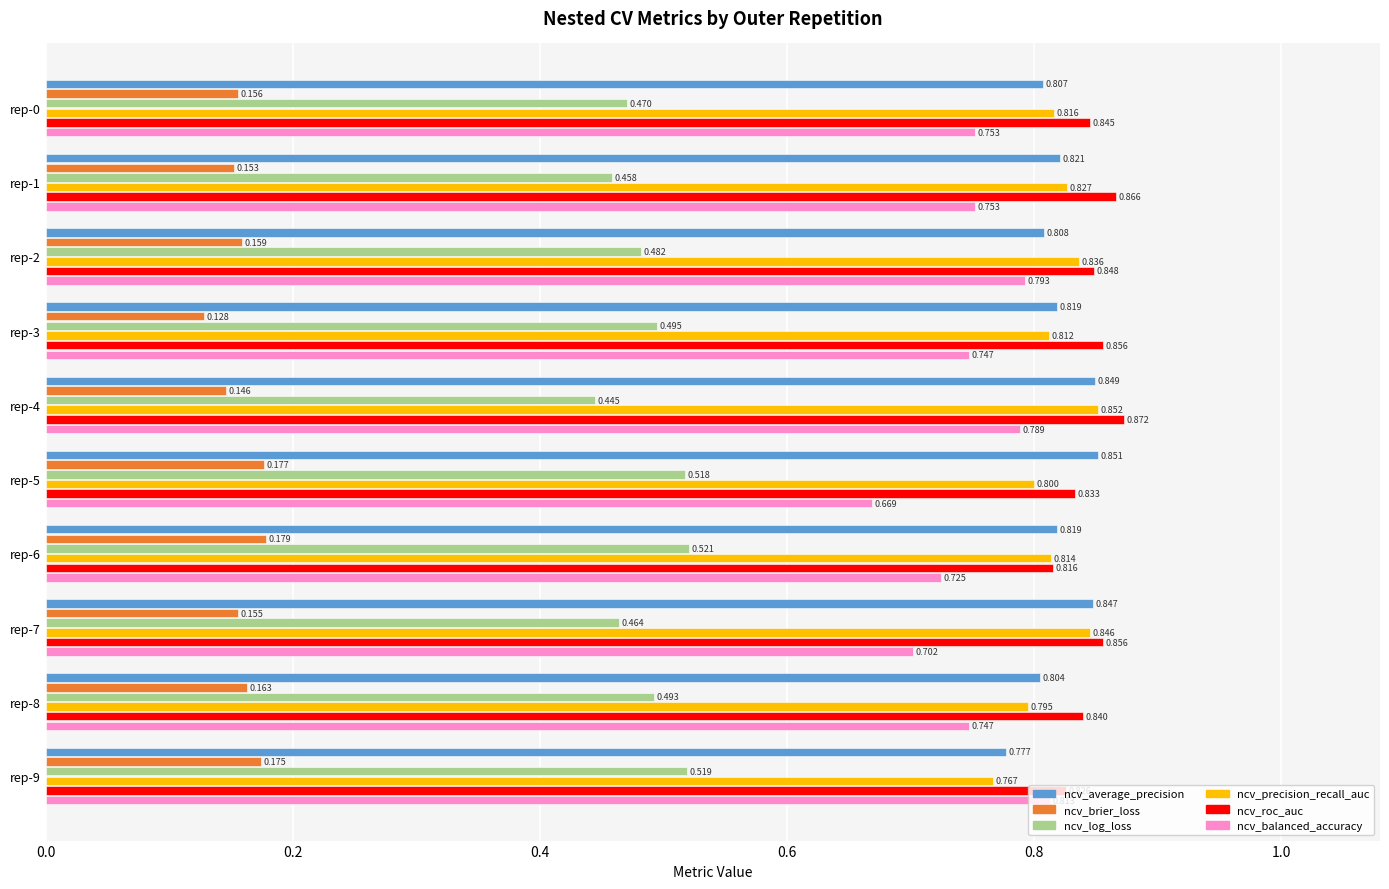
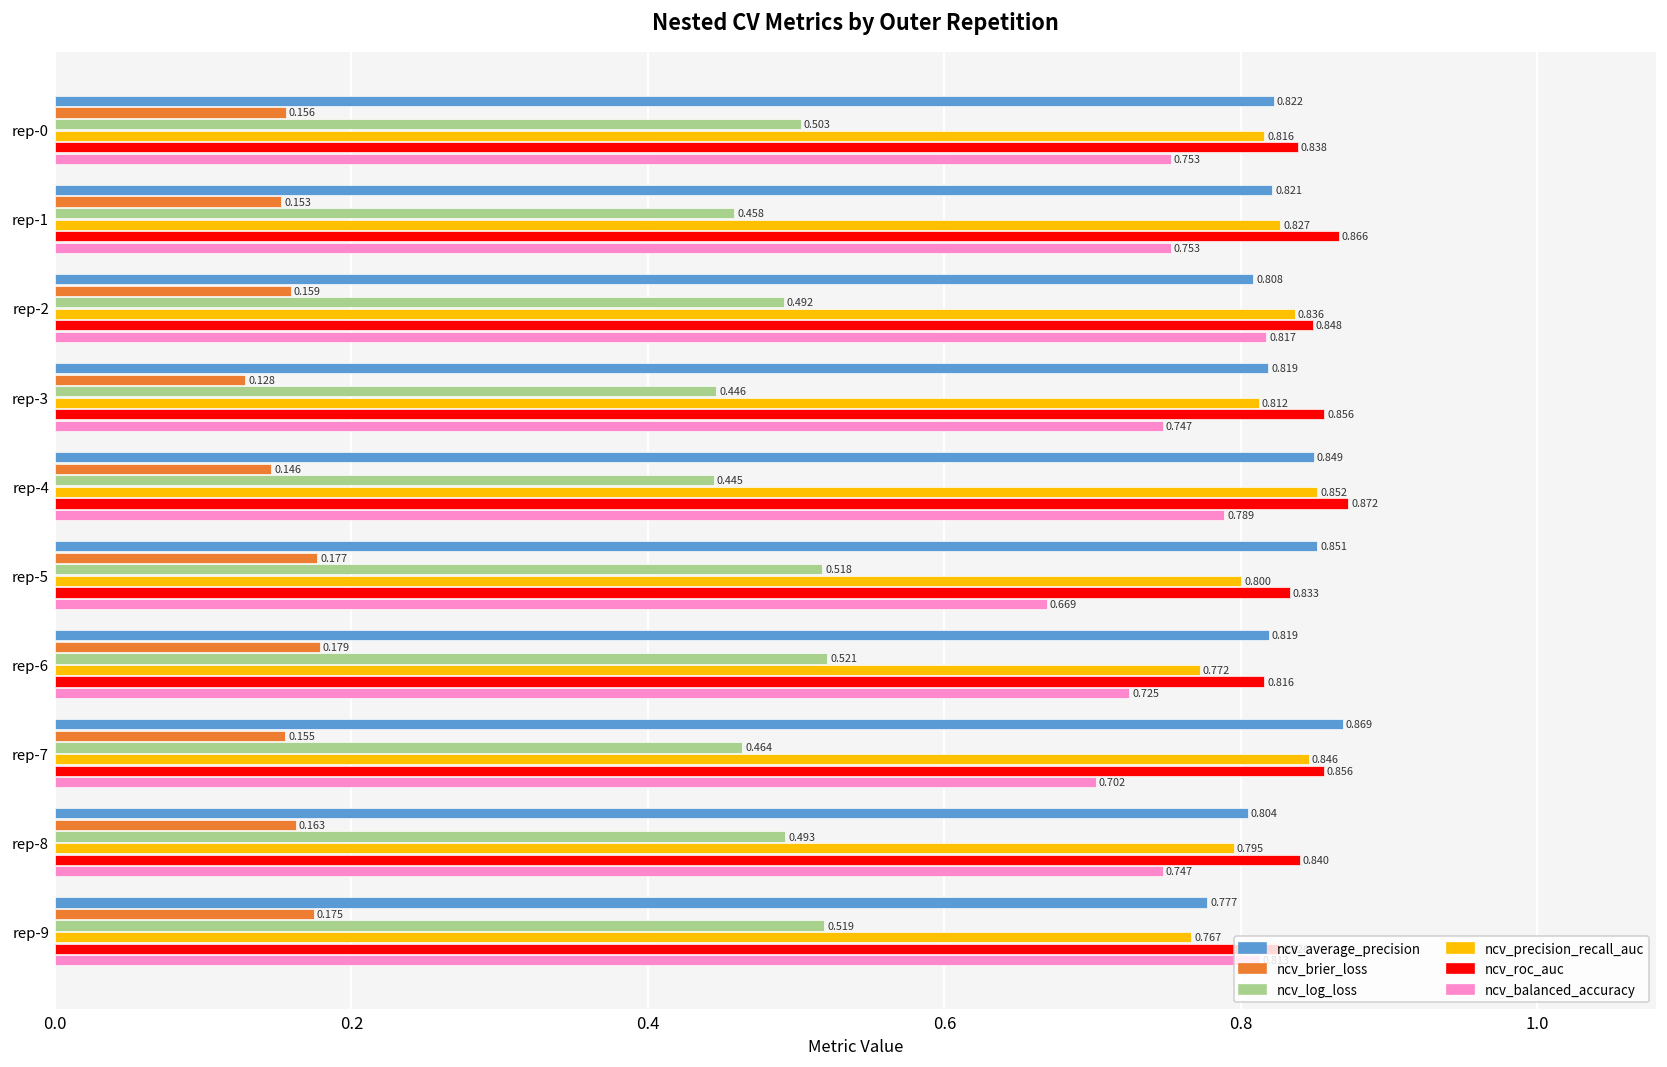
  {
    "ncv_average_precision": {
-     "rep-0": 0.807,
+     "rep-0": 0.822,
      "rep-1": 0.821,
      "rep-2": 0.808,
      "rep-3": 0.819,
      "rep-4": 0.849,
      "rep-5": 0.851,
      "rep-6": 0.819,
-     "rep-7": 0.847,
+     "rep-7": 0.869,
      "rep-8": 0.804,
      "rep-9": 0.777
    },
    "ncv_brier_loss": {
      "rep-0": 0.156,
      "rep-1": 0.153,
      "rep-2": 0.159,
      "rep-3": 0.128,
      "rep-4": 0.146,
      "rep-5": 0.177,
      "rep-6": 0.179,
      "rep-7": 0.155,
      "rep-8": 0.163,
      "rep-9": 0.175
    },
    "ncv_log_loss": {
-     "rep-0": 0.470,
+     "rep-0": 0.503,
      "rep-1": 0.458,
-     "rep-2": 0.482,
-     "rep-3": 0.495,
+     "rep-2": 0.492,
+     "rep-3": 0.446,
      "rep-4": 0.445,
      "rep-5": 0.518,
      "rep-6": 0.521,
      "rep-7": 0.464,
      "rep-8": 0.493,
      "rep-9": 0.519
    },
    "ncv_precision_recall_auc": {
      "rep-0": 0.816,
      "rep-1": 0.827,
      "rep-2": 0.836,
      "rep-3": 0.812,
      "rep-4": 0.852,
      "rep-5": 0.800,
-     "rep-6": 0.814,
+     "rep-6": 0.772,
      "rep-7": 0.846,
      "rep-8": 0.795,
      "rep-9": 0.767
    },
    "ncv_roc_auc": {
-     "rep-0": 0.845,
+     "rep-0": 0.838,
      "rep-1": 0.866,
      "rep-2": 0.848,
      "rep-3": 0.856,
      "rep-4": 0.872,
      "rep-5": 0.833,
      "rep-6": 0.816,
      "rep-7": 0.856,
      "rep-8": 0.840
    },
    "ncv_balanced_accuracy": {
      "rep-0": 0.753,
      "rep-1": 0.753,
-     "rep-2": 0.793,
+     "rep-2": 0.817,
      "rep-3": 0.747,
      "rep-4": 0.789,
      "rep-5": 0.669,
      "rep-6": 0.725,
      "rep-7": 0.702,
      "rep-8": 0.747
    }
  }
